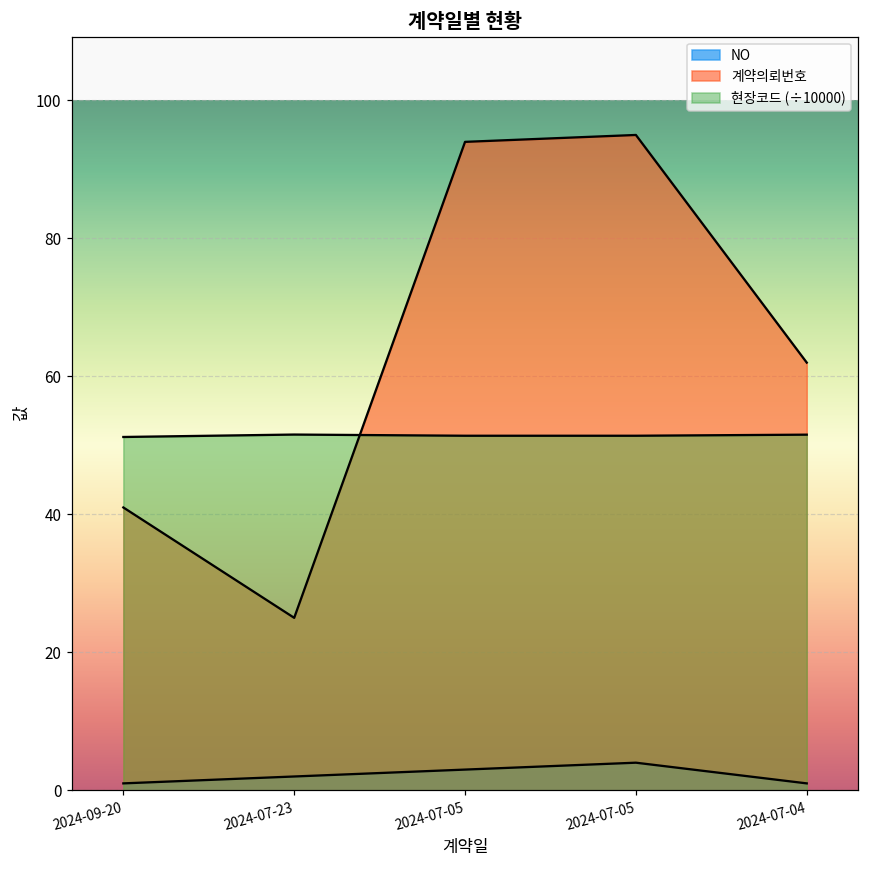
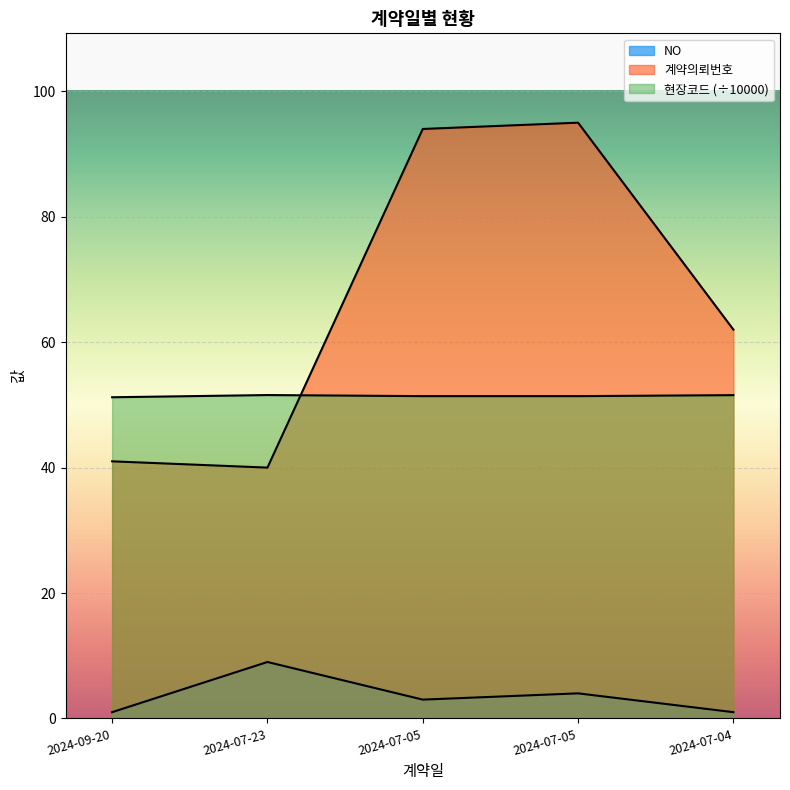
  {
    "NO": {
      "2024-09-20": 1,
-     "2024-07-23": 2,
+     "2024-07-23": 9,
      "2024-07-04": 1
    },
    "계약의뢰번호": {
      "2024-09-20": 41,
-     "2024-07-23": 25,
+     "2024-07-23": 40,
      "2024-07-04": 62
    },
    "현장코드 (÷10000)": {
      "2024-09-20": 51,
      "2024-07-23": 52,
      "2024-07-04": 52
    }
  }
